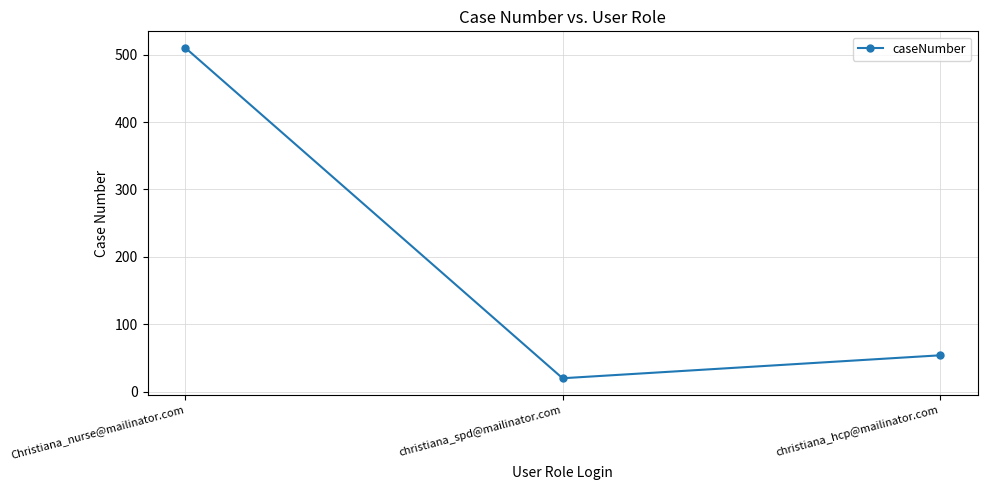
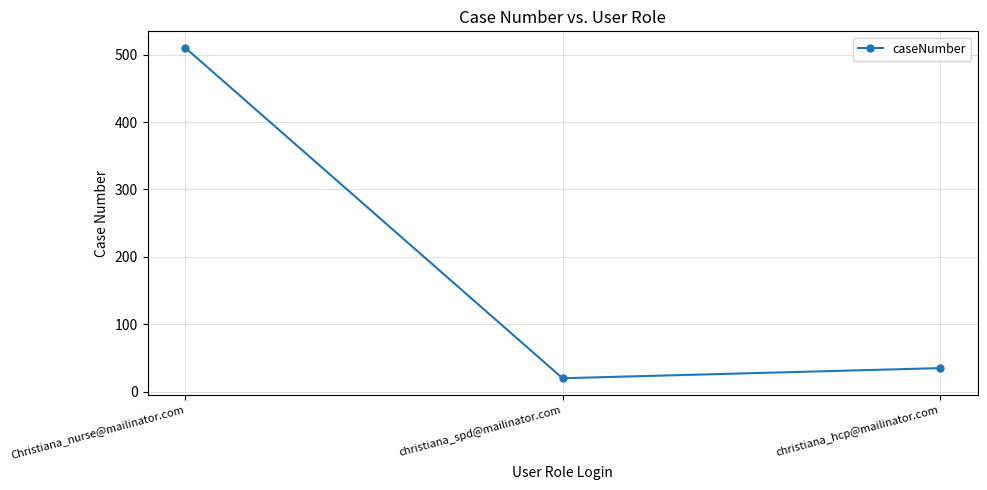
  {
    "Christiana_nurse@mailinator.com": 510,
    "christiana_spd@mailinator.com": 20,
-   "christiana_hcp@mailinator.com": 50
+   "christiana_hcp@mailinator.com": 40
  }
